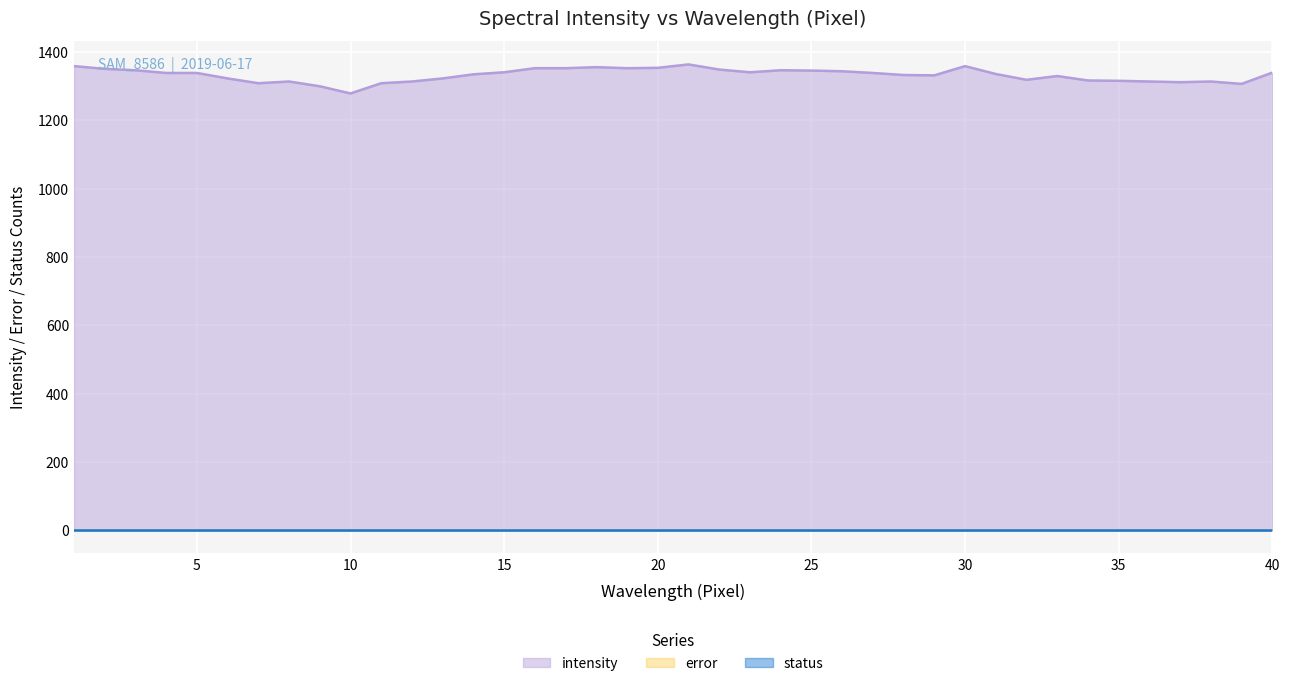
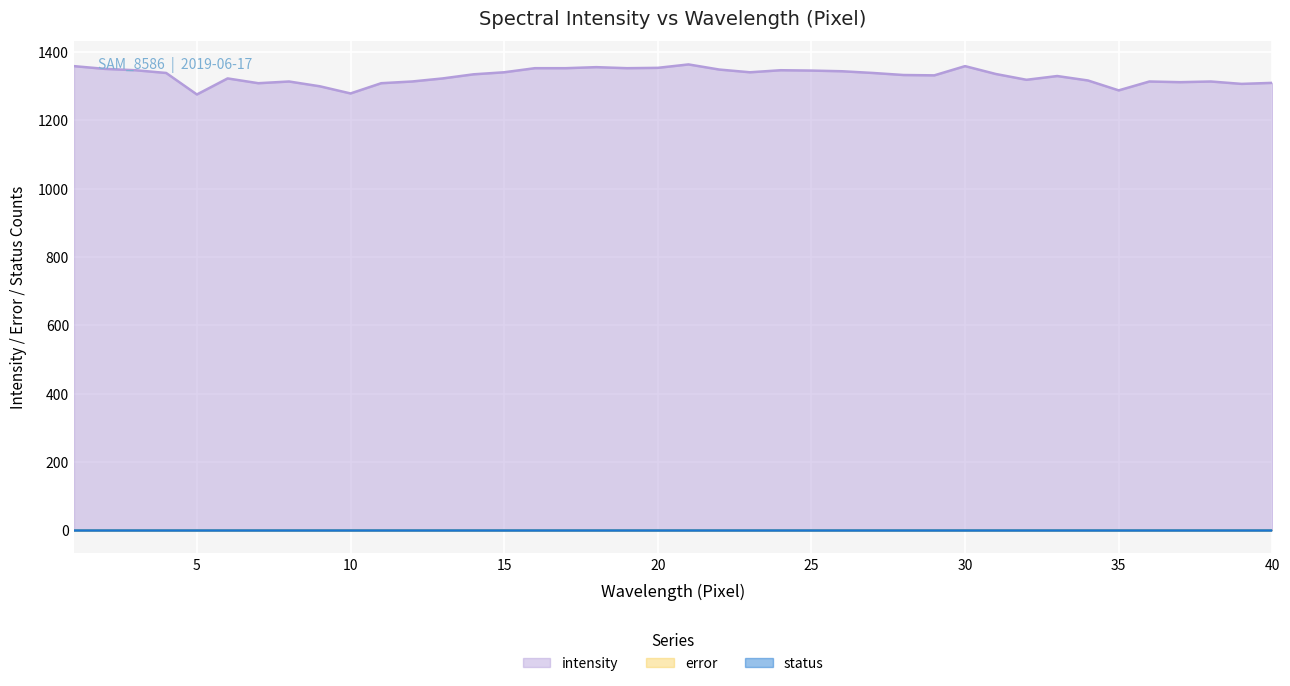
  {
    "intensity": {
-     "5": 1340,
+     "5": 1280,
      "10": 1280,
      "15": 1340,
      "20": 1350,
      "25": 1350,
      "30": 1360,
-     "35": 1320,
-     "40": 1340
+     "35": 1290,
+     "40": 1310
    },
    "status": {
      "5": 0,
      "10": 0,
      "15": 0,
      "20": 0,
      "25": 0,
      "30": 0,
      "35": 0,
      "40": 0
    }
  }
